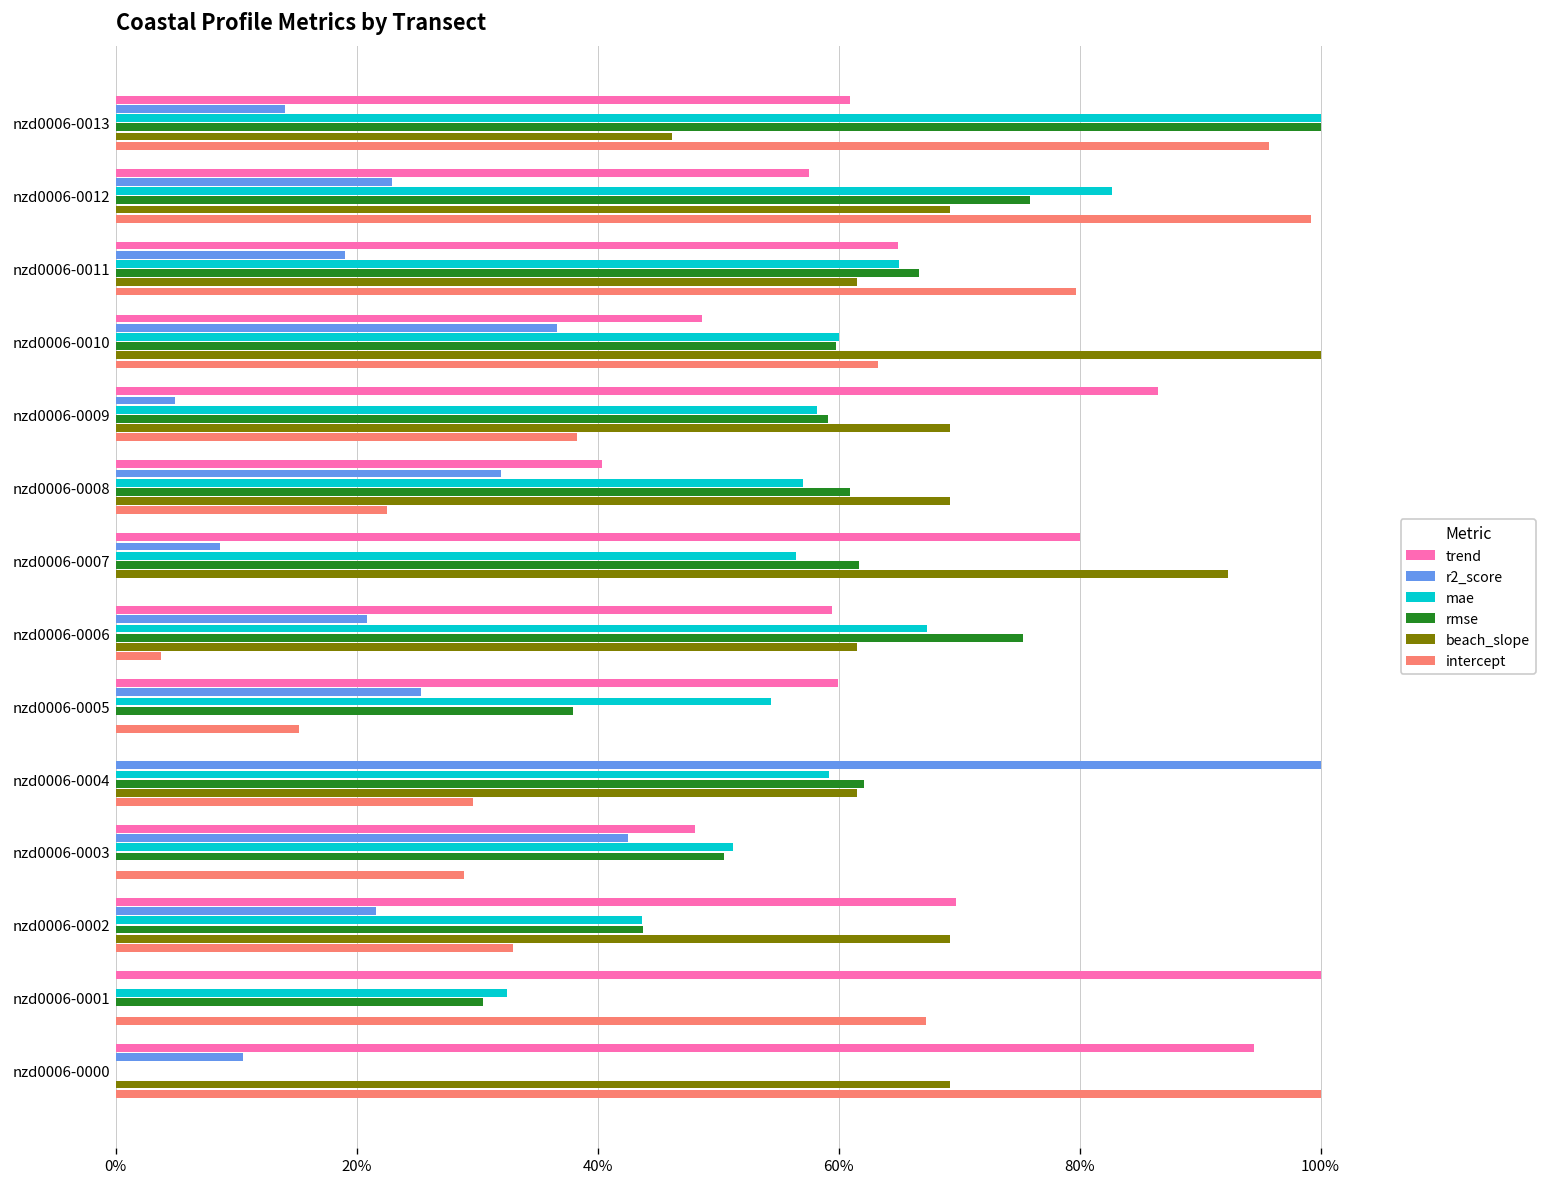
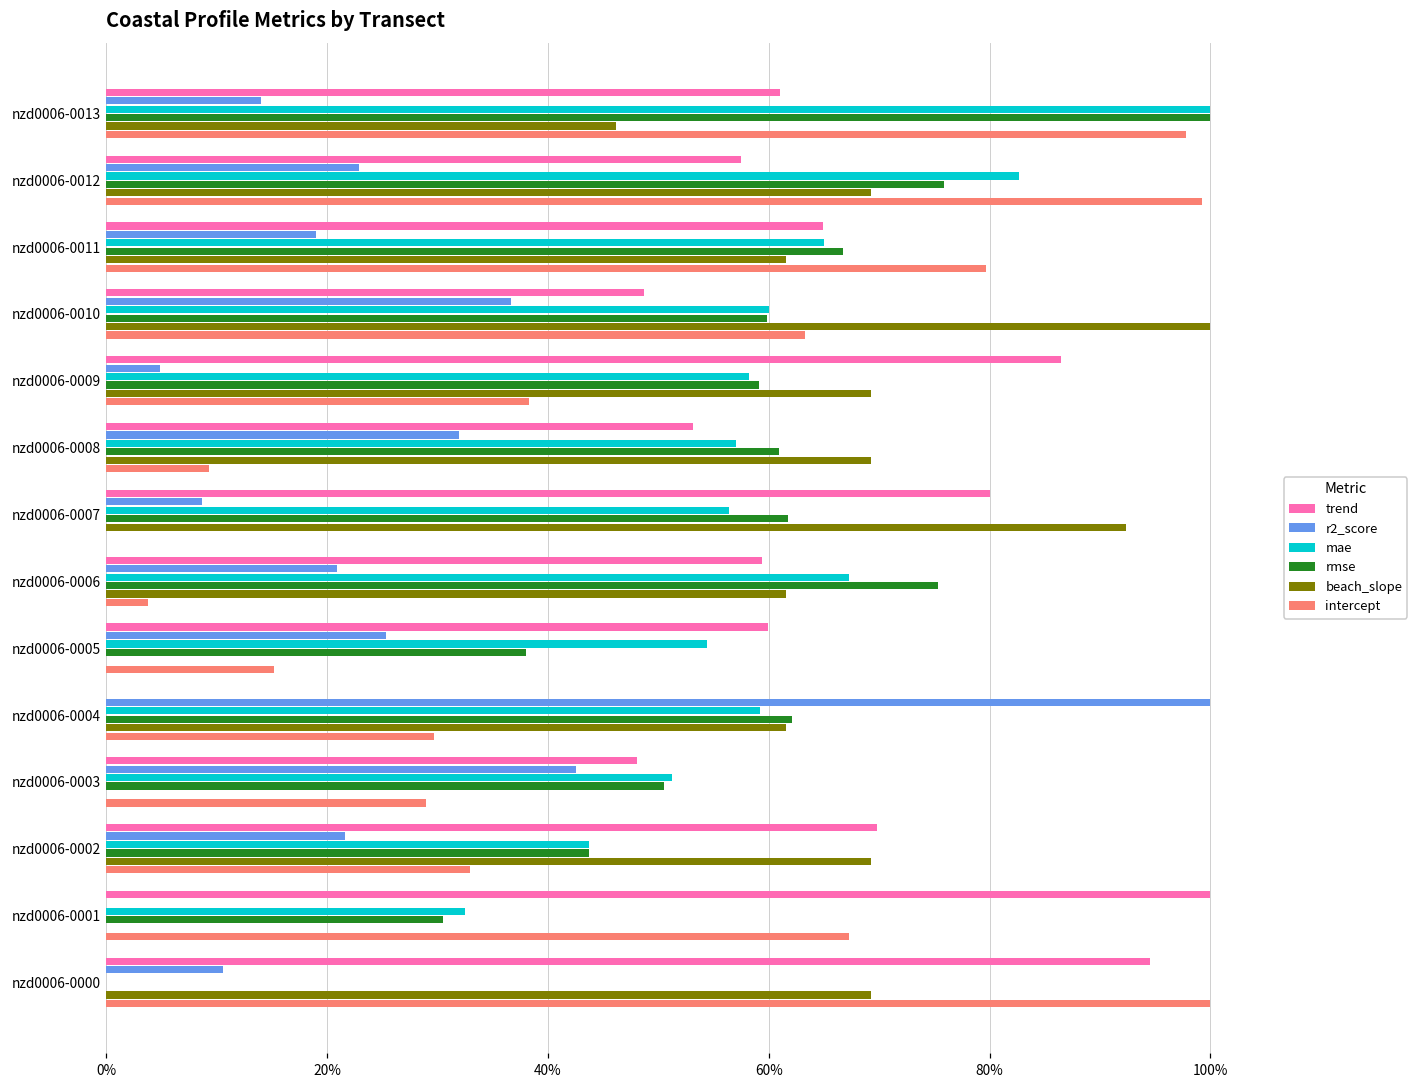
  {
    "trend": {
      "nzd0006-0013": "61.0%",
      "nzd0006-0012": "57.5%",
      "nzd0006-0011": "64.9%",
      "nzd0006-0010": "48.7%",
      "nzd0006-0009": "86.5%",
-     "nzd0006-0008": "40.3%",
+     "nzd0006-0008": "53.1%",
      "nzd0006-0007": "80.0%",
      "nzd0006-0006": "59.4%",
      "nzd0006-0005": "59.9%",
      "nzd0006-0004": "0.0%",
      "nzd0006-0003": "48.1%",
      "nzd0006-0002": "69.8%",
      "nzd0006-0001": "100.0%",
      "nzd0006-0000": "94.5%"
    },
    "r2_score": {
      "nzd0006-0013": "14.0%",
      "nzd0006-0012": "22.9%",
      "nzd0006-0011": "19.0%",
      "nzd0006-0010": "36.6%",
      "nzd0006-0009": "4.9%",
      "nzd0006-0008": "32.0%",
      "nzd0006-0007": "8.7%",
      "nzd0006-0006": "20.9%",
      "nzd0006-0005": "25.3%",
      "nzd0006-0004": "100.0%",
      "nzd0006-0003": "42.5%",
      "nzd0006-0002": "21.6%",
      "nzd0006-0001": "0.0%",
      "nzd0006-0000": "10.6%"
    },
    "mae": {
      "nzd0006-0013": "100.0%",
      "nzd0006-0012": "82.7%",
      "nzd0006-0011": "65.0%",
      "nzd0006-0010": "60.0%",
      "nzd0006-0009": "58.2%",
      "nzd0006-0008": "57.1%",
      "nzd0006-0007": "56.4%",
      "nzd0006-0006": "67.3%",
      "nzd0006-0005": "54.4%",
      "nzd0006-0004": "59.2%",
      "nzd0006-0003": "51.3%",
      "nzd0006-0002": "43.7%",
      "nzd0006-0001": "32.5%",
      "nzd0006-0000": "0.0%"
    },
    "rmse": {
      "nzd0006-0013": "100.0%",
      "nzd0006-0012": "75.9%",
      "nzd0006-0011": "66.7%",
      "nzd0006-0010": "59.8%",
      "nzd0006-0009": "59.1%",
      "nzd0006-0008": "61.0%",
      "nzd0006-0007": "61.7%",
      "nzd0006-0006": "75.3%",
      "nzd0006-0005": "38.0%",
      "nzd0006-0004": "62.1%",
      "nzd0006-0003": "50.5%",
      "nzd0006-0002": "43.7%",
      "nzd0006-0001": "30.5%",
      "nzd0006-0000": "0.0%"
    },
    "beach_slope": {
      "nzd0006-0013": "46.2%",
      "nzd0006-0012": "69.2%",
      "nzd0006-0011": "61.5%",
      "nzd0006-0010": "100.0%",
      "nzd0006-0009": "69.2%",
      "nzd0006-0008": "69.2%",
      "nzd0006-0007": "92.3%",
      "nzd0006-0006": "61.5%",
      "nzd0006-0005": "0.0%",
      "nzd0006-0004": "61.5%",
      "nzd0006-0003": "0.0%",
      "nzd0006-0002": "69.2%",
      "nzd0006-0001": "0.0%",
      "nzd0006-0000": "69.2%"
    },
    "intercept": {
-     "nzd0006-0013": "95.7%",
+     "nzd0006-0013": "97.8%",
      "nzd0006-0012": "99.2%",
      "nzd0006-0011": "79.7%",
      "nzd0006-0010": "63.3%",
      "nzd0006-0009": "38.3%",
-     "nzd0006-0008": "22.5%",
+     "nzd0006-0008": "9.3%",
      "nzd0006-0007": "0.0%",
      "nzd0006-0006": "3.8%",
      "nzd0006-0005": "15.2%",
      "nzd0006-0004": "29.7%",
      "nzd0006-0003": "28.9%",
      "nzd0006-0002": "32.9%",
      "nzd0006-0001": "67.2%",
      "nzd0006-0000": "100.0%"
    }
  }
